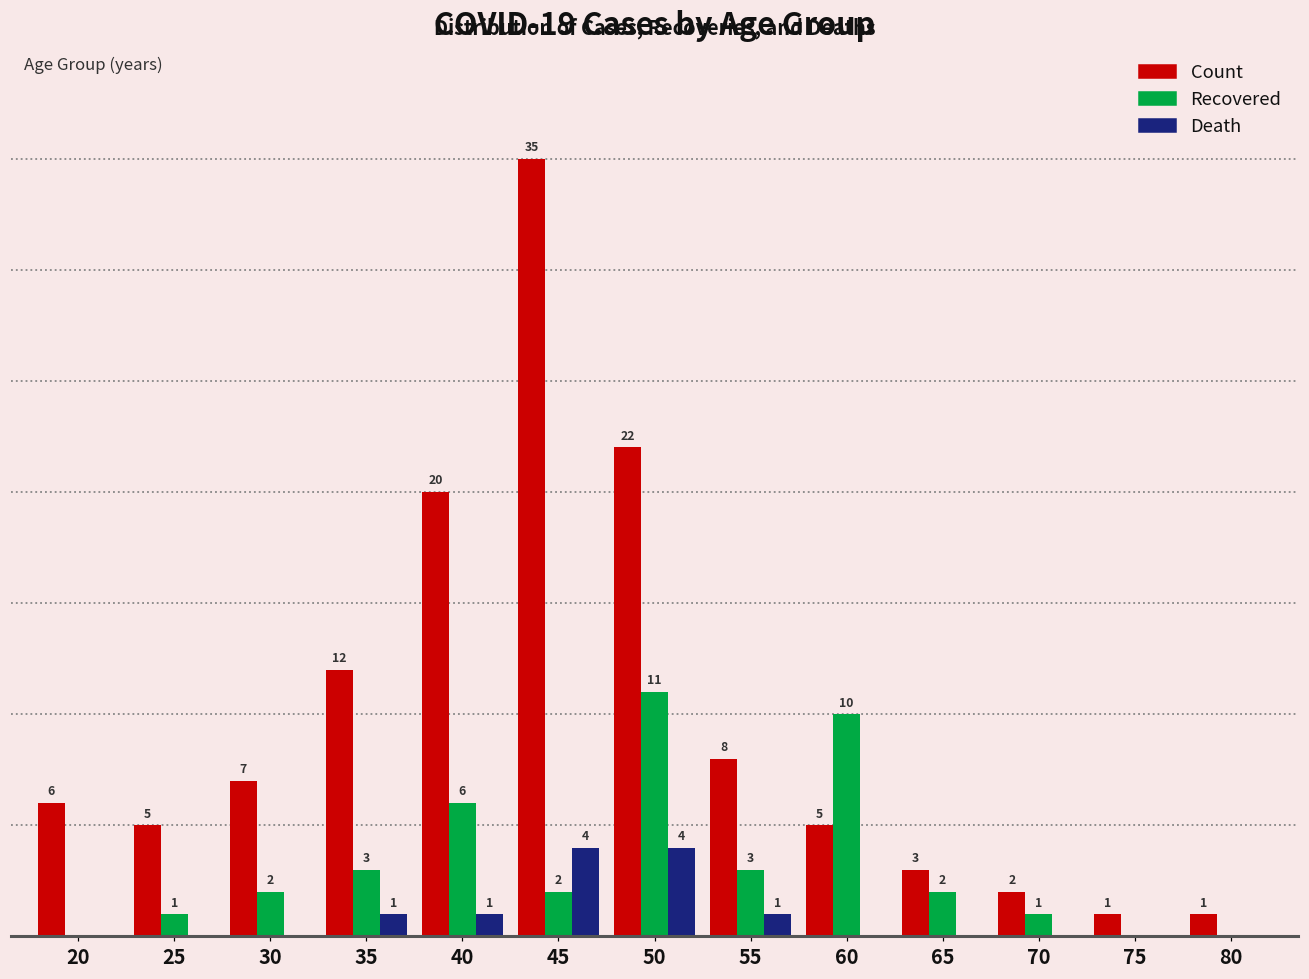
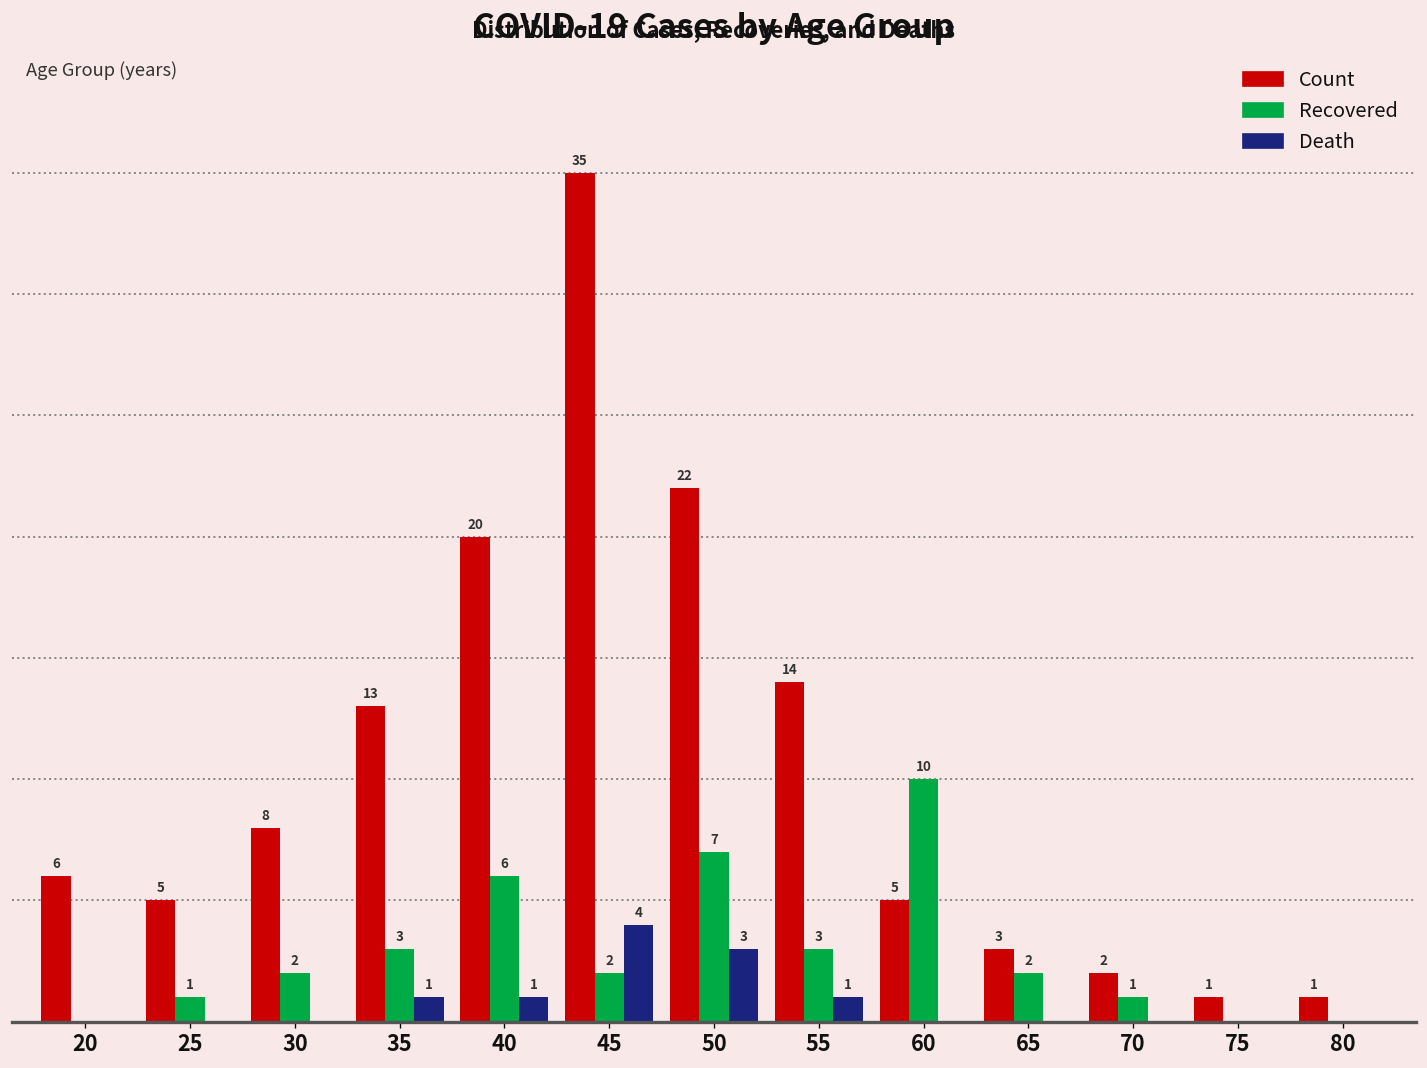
  {
    "Count": {
      "20": 6,
      "25": 5,
-     "30": 7,
-     "35": 12,
+     "30": 8,
+     "35": 13,
      "40": 20,
      "45": 35,
      "50": 22,
-     "55": 8,
+     "55": 14,
      "60": 5,
      "65": 3,
      "70": 2,
      "75": 1,
      "80": 1
    },
    "Recovered": {
      "25": 1,
      "30": 2,
      "35": 3,
      "40": 6,
      "45": 2,
-     "50": 11,
+     "50": 7,
      "55": 3,
      "60": 10,
      "65": 2,
      "70": 1
    },
    "Death": {
      "35": 1,
      "40": 1,
      "45": 4,
-     "50": 4,
+     "50": 3,
      "55": 1
    }
  }
